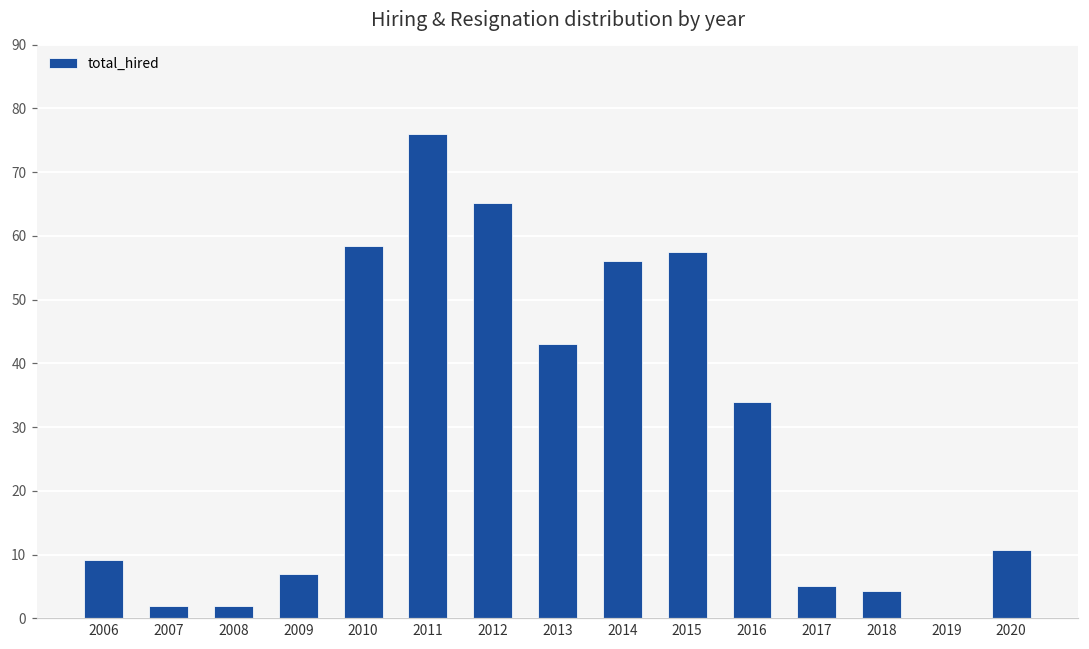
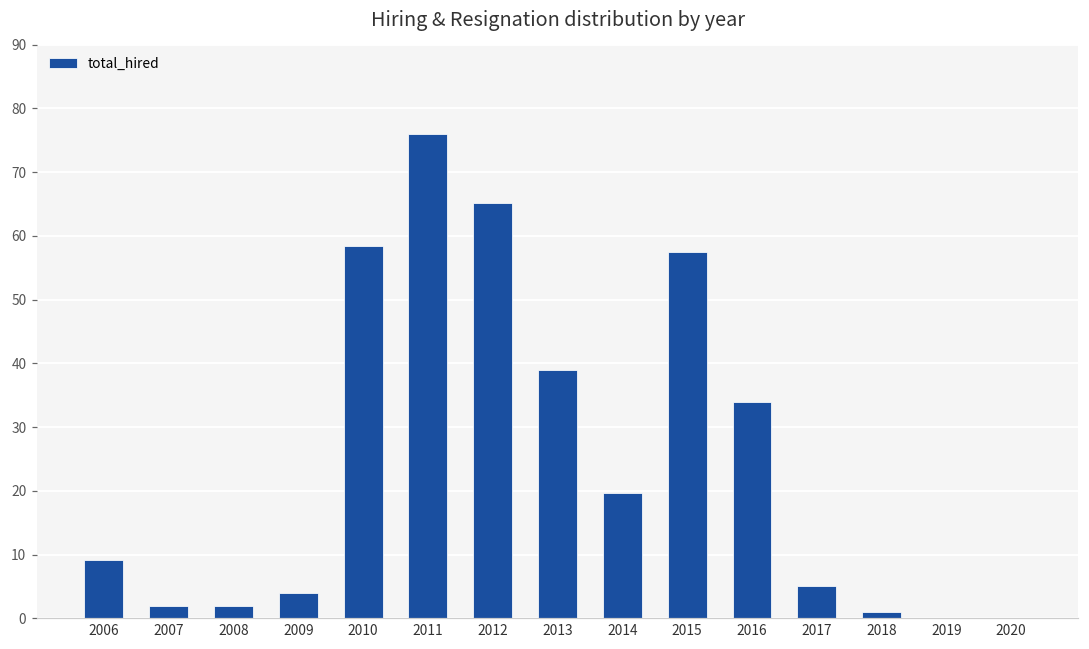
  {
    "2006": 9,
    "2007": 2,
    "2008": 2,
-   "2009": 7,
+   "2009": 4,
    "2010": 59,
    "2011": 76,
    "2012": 65,
-   "2013": 43,
-   "2014": 56,
+   "2013": 39,
+   "2014": 20,
    "2015": 58,
    "2016": 34,
    "2017": 5,
-   "2018": 4,
+   "2018": 1,
    "2019": 0,
-   "2020": 11
+   "2020": 0
  }
